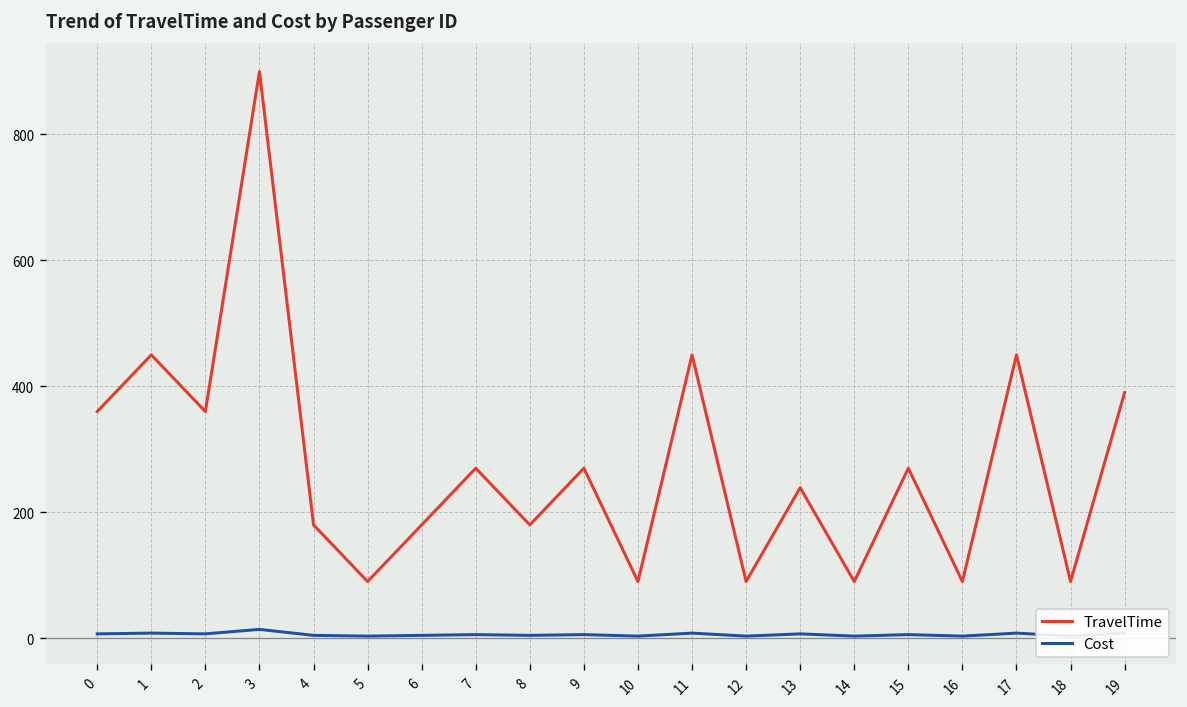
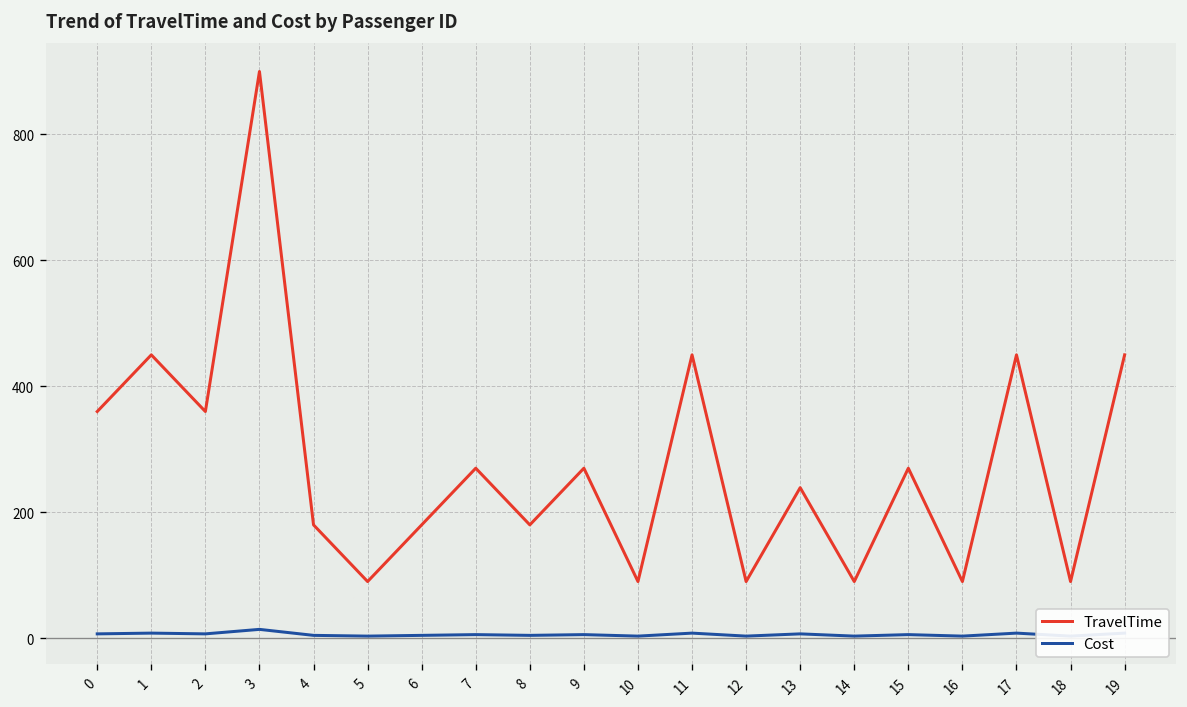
  {
    "TravelTime": {
      "0": 360,
      "1": 450,
      "2": 360,
      "3": 900,
      "4": 180,
      "5": 90,
      "6": 180,
      "7": 270,
      "8": 180,
      "9": 270,
      "10": 90,
      "11": 450,
      "12": 90,
      "13": 240,
      "14": 90,
      "15": 270,
      "16": 90,
      "17": 450,
      "18": 90,
-     "19": 390
+     "19": 450
    },
    "Cost": {
      "0": 10,
      "1": 10,
      "2": 10,
      "3": 10,
      "4": 0,
      "5": 0,
      "6": 0,
      "7": 10,
      "8": 0,
      "9": 10,
      "10": 0,
      "11": 10,
      "12": 0,
      "13": 10,
      "14": 0,
      "15": 10,
      "16": 0,
      "17": 10
    }
  }
